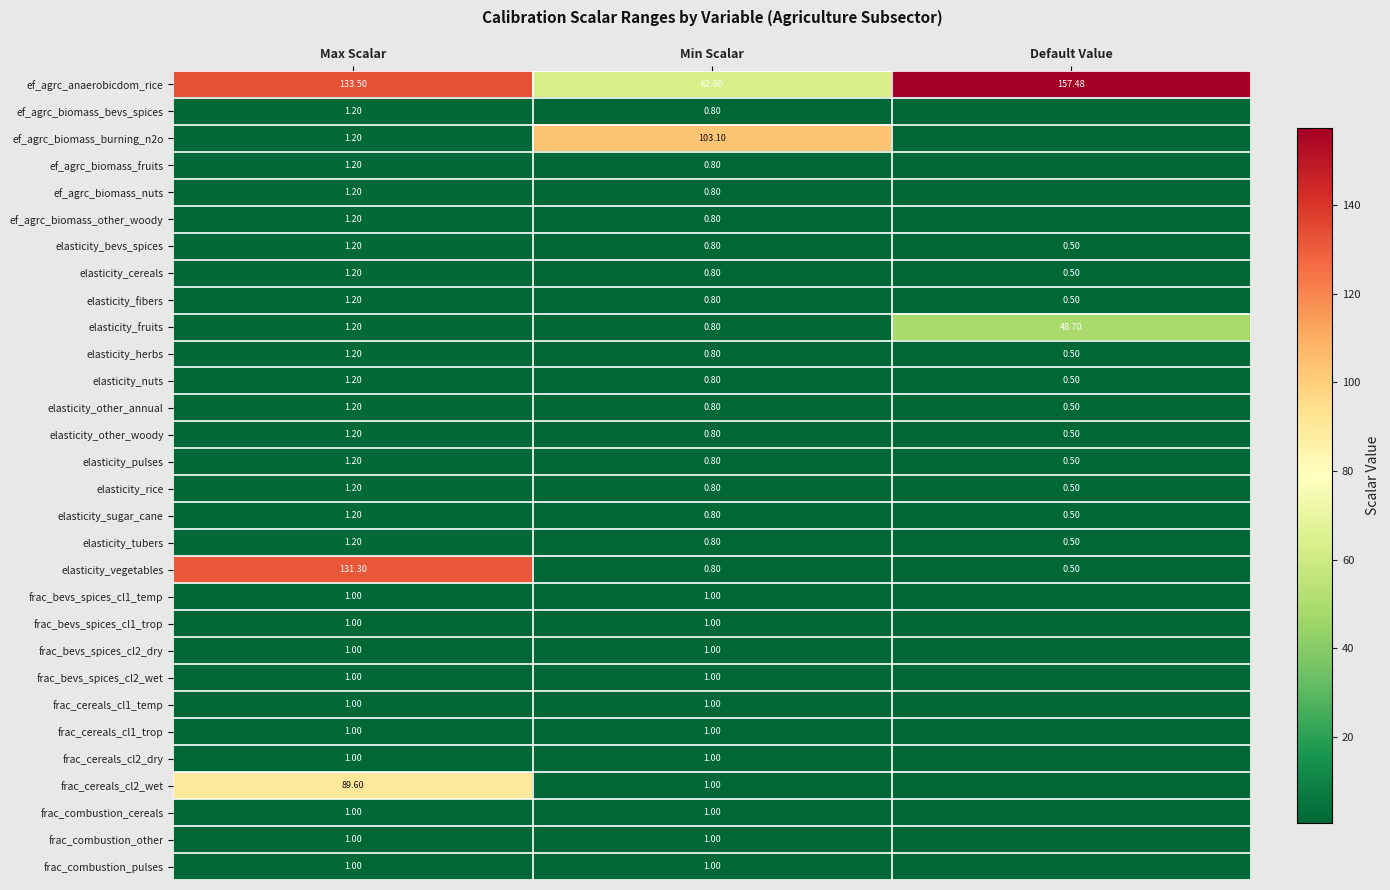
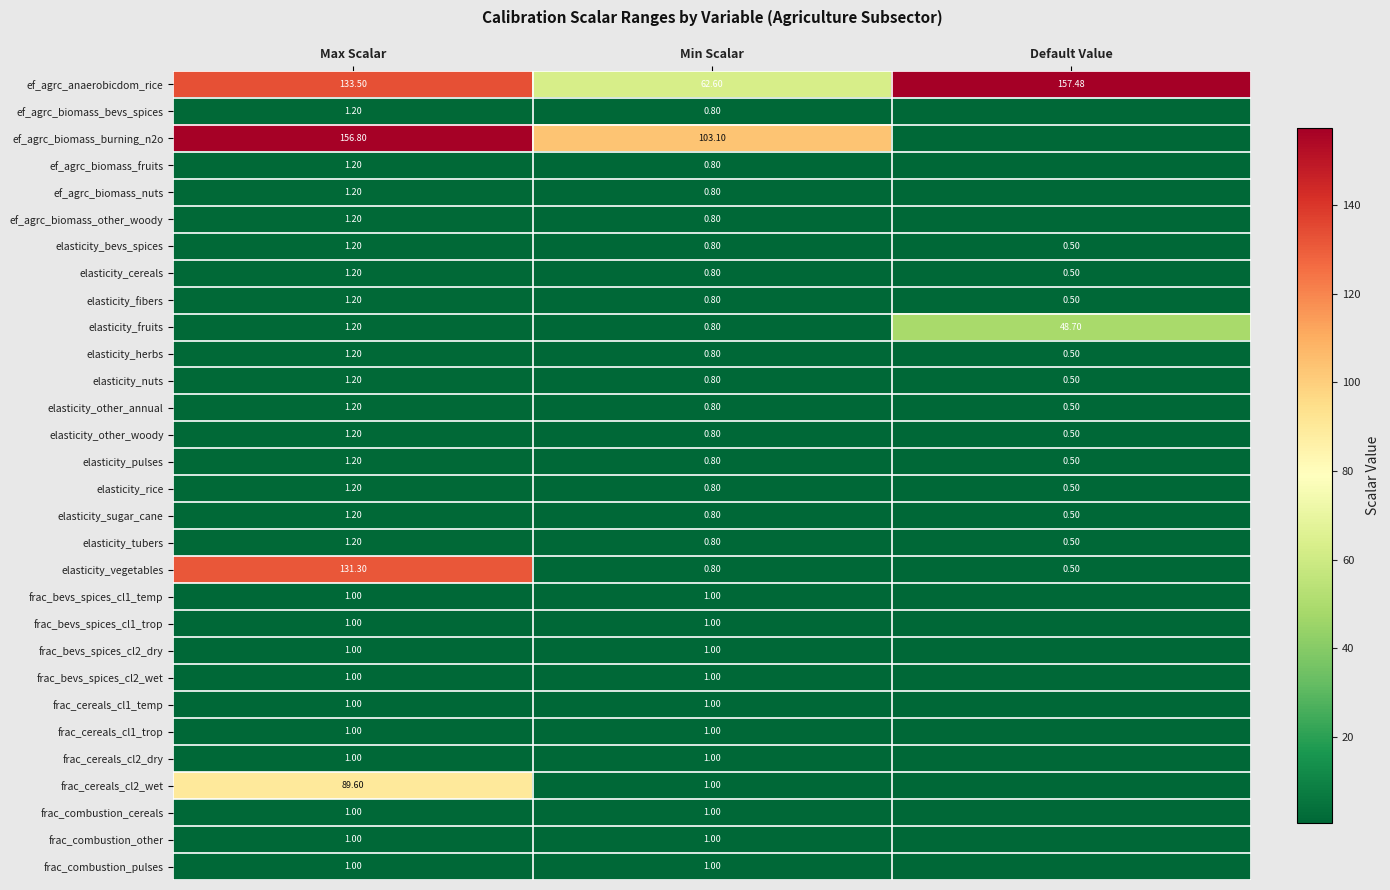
  {
    "ef_agrc_anaerobicdom_rice": {
      "Max Scalar": 133.50,
      "Min Scalar": 62.60,
      "Default Value": 157.48
    },
    "ef_agrc_biomass_bevs_spices": {
      "Max Scalar": 1.20,
      "Min Scalar": 0.80
    },
    "ef_agrc_biomass_burning_n2o": {
-     "Max Scalar": 1.20,
+     "Max Scalar": 156.80,
      "Min Scalar": 103.10
    },
    "ef_agrc_biomass_fruits": {
      "Max Scalar": 1.20,
      "Min Scalar": 0.80
    },
    "ef_agrc_biomass_nuts": {
      "Max Scalar": 1.20,
      "Min Scalar": 0.80
    },
    "ef_agrc_biomass_other_woody": {
      "Max Scalar": 1.20,
      "Min Scalar": 0.80
    },
    "elasticity_bevs_spices": {
      "Max Scalar": 1.20,
      "Min Scalar": 0.80,
      "Default Value": 0.50
    },
    "elasticity_cereals": {
      "Max Scalar": 1.20,
      "Min Scalar": 0.80,
      "Default Value": 0.50
    },
    "elasticity_fibers": {
      "Max Scalar": 1.20,
      "Min Scalar": 0.80,
      "Default Value": 0.50
    },
    "elasticity_fruits": {
      "Max Scalar": 1.20,
      "Min Scalar": 0.80,
      "Default Value": 48.70
    },
    "elasticity_herbs": {
      "Max Scalar": 1.20,
      "Min Scalar": 0.80,
      "Default Value": 0.50
    },
    "elasticity_nuts": {
      "Max Scalar": 1.20,
      "Min Scalar": 0.80,
      "Default Value": 0.50
    },
    "elasticity_other_annual": {
      "Max Scalar": 1.20,
      "Min Scalar": 0.80,
      "Default Value": 0.50
    },
    "elasticity_other_woody": {
      "Max Scalar": 1.20,
      "Min Scalar": 0.80,
      "Default Value": 0.50
    },
    "elasticity_pulses": {
      "Max Scalar": 1.20,
      "Min Scalar": 0.80,
      "Default Value": 0.50
    },
    "elasticity_rice": {
      "Max Scalar": 1.20,
      "Min Scalar": 0.80,
      "Default Value": 0.50
    },
    "elasticity_sugar_cane": {
      "Max Scalar": 1.20,
      "Min Scalar": 0.80,
      "Default Value": 0.50
    },
    "elasticity_tubers": {
      "Max Scalar": 1.20,
      "Min Scalar": 0.80,
      "Default Value": 0.50
    },
    "elasticity_vegetables": {
      "Max Scalar": 131.30,
      "Min Scalar": 0.80,
      "Default Value": 0.50
    },
    "frac_bevs_spices_cl1_temp": {
      "Max Scalar": 1.00,
      "Min Scalar": 1.00
    },
    "frac_bevs_spices_cl1_trop": {
      "Max Scalar": 1.00,
      "Min Scalar": 1.00
    },
    "frac_bevs_spices_cl2_dry": {
      "Max Scalar": 1.00,
      "Min Scalar": 1.00
    },
    "frac_bevs_spices_cl2_wet": {
      "Max Scalar": 1.00,
      "Min Scalar": 1.00
    },
    "frac_cereals_cl1_temp": {
      "Max Scalar": 1.00,
      "Min Scalar": 1.00
    },
    "frac_cereals_cl1_trop": {
      "Max Scalar": 1.00,
      "Min Scalar": 1.00
    },
    "frac_cereals_cl2_dry": {
      "Max Scalar": 1.00,
      "Min Scalar": 1.00
    },
    "frac_cereals_cl2_wet": {
      "Max Scalar": 89.60,
      "Min Scalar": 1.00
    },
    "frac_combustion_cereals": {
      "Max Scalar": 1.00,
      "Min Scalar": 1.00
    },
    "frac_combustion_other": {
      "Max Scalar": 1.00,
      "Min Scalar": 1.00
    },
    "frac_combustion_pulses": {
      "Max Scalar": 1.00,
      "Min Scalar": 1.00
    }
  }
